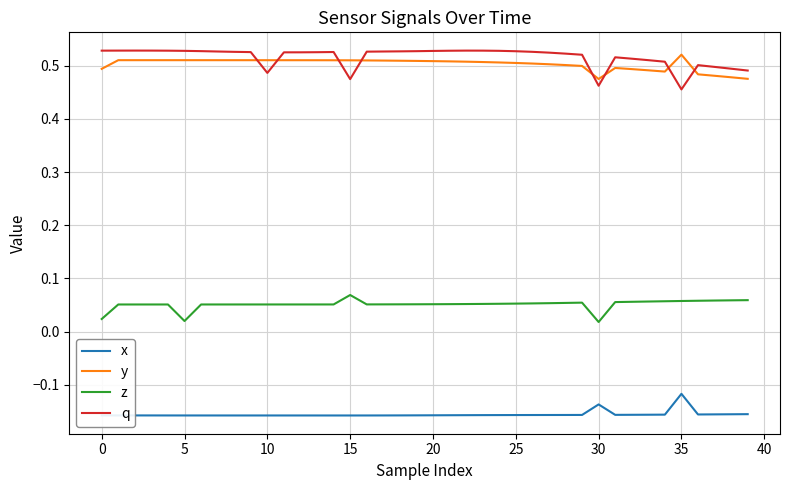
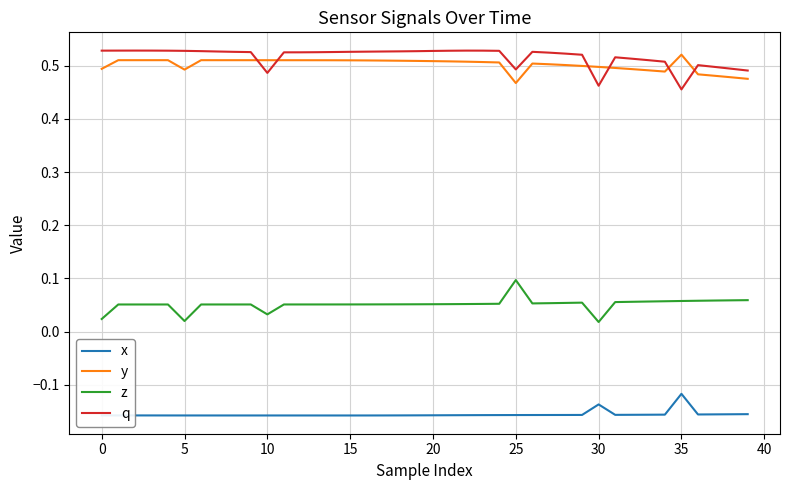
  {
    "x": {
      "5": -0.16,
      "10": -0.16,
      "15": -0.16,
      "20": -0.16,
      "25": -0.16,
      "30": -0.14,
      "35": -0.12
    },
    "y": {
      "0": 0.49,
-     "5": 0.51,
+     "5": 0.49,
      "10": 0.51,
      "15": 0.51,
      "20": 0.51,
-     "25": 0.51,
-     "30": 0.48,
+     "25": 0.47,
+     "30": 0.50,
      "35": 0.52
    },
    "z": {
      "0": 0.02,
      "5": 0.02,
-     "10": 0.05,
-     "15": 0.07,
+     "10": 0.03,
+     "15": 0.05,
      "20": 0.05,
-     "25": 0.05,
+     "25": 0.10,
      "30": 0.02,
      "35": 0.06
    },
    "q": {
      "0": 0.53,
      "5": 0.53,
      "10": 0.49,
-     "15": 0.48,
+     "15": 0.53,
      "20": 0.53,
-     "25": 0.53,
+     "25": 0.49,
      "30": 0.46,
      "35": 0.46
    }
  }
